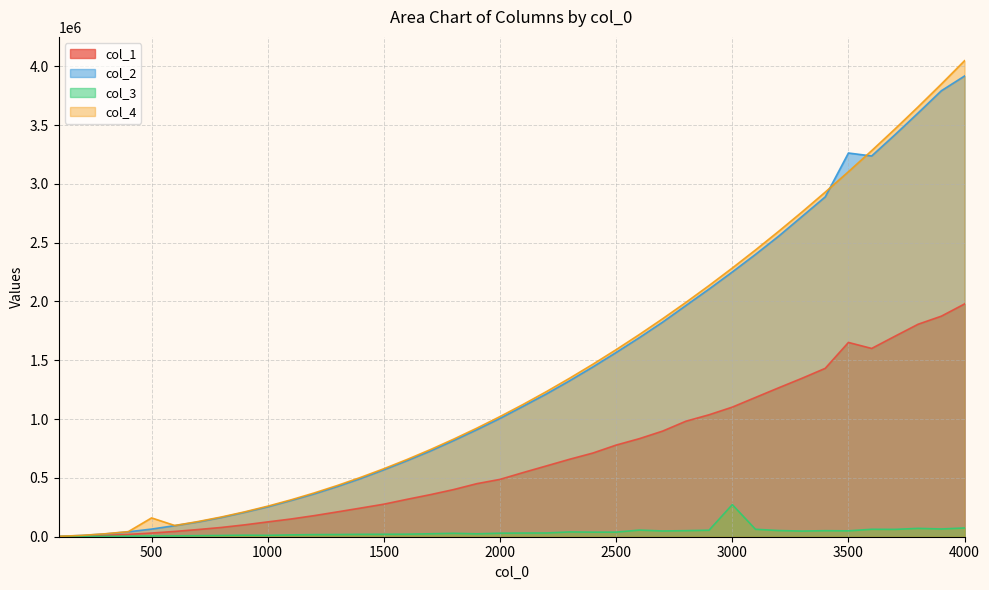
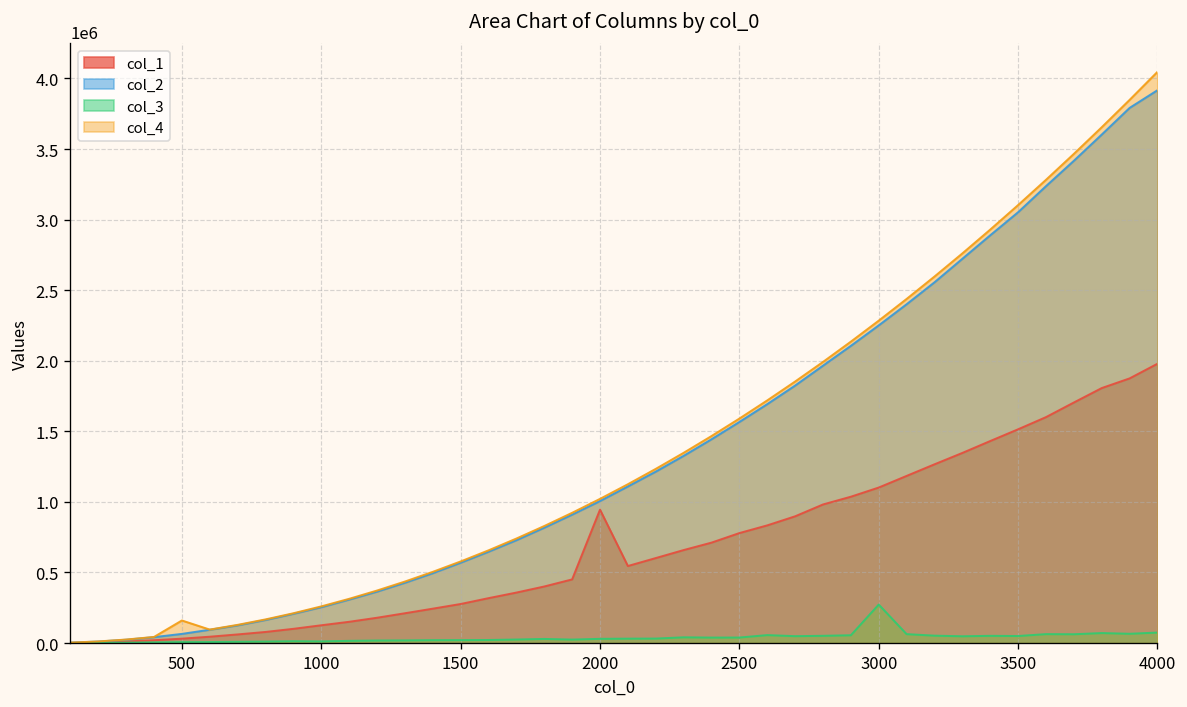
  {
    "col_1": {
      "500": 30000,
      "1000": 130000,
      "1500": 280000,
-     "2000": 490000,
+     "2000": 950000,
      "2500": 780000,
      "3000": 1100000,
-     "3500": 1650000,
+     "3500": 1510000,
      "4000": 1980000
    },
    "col_2": {
      "500": 60000,
      "2500": 1570000,
      "3000": 2250000,
-     "3500": 3260000,
+     "3500": 3050000,
      "4000": 3920000
    },
    "col_3": {
      "500": 10000,
      "1000": 10000,
      "1500": 20000,
      "2000": 30000,
      "2500": 40000,
      "3000": 270000,
      "3500": 50000,
      "4000": 70000
    },
    "col_4": {
      "500": 160000,
      "2500": 1590000,
      "3000": 2280000,
      "3500": 3100000,
      "4000": 4050000
    }
  }
